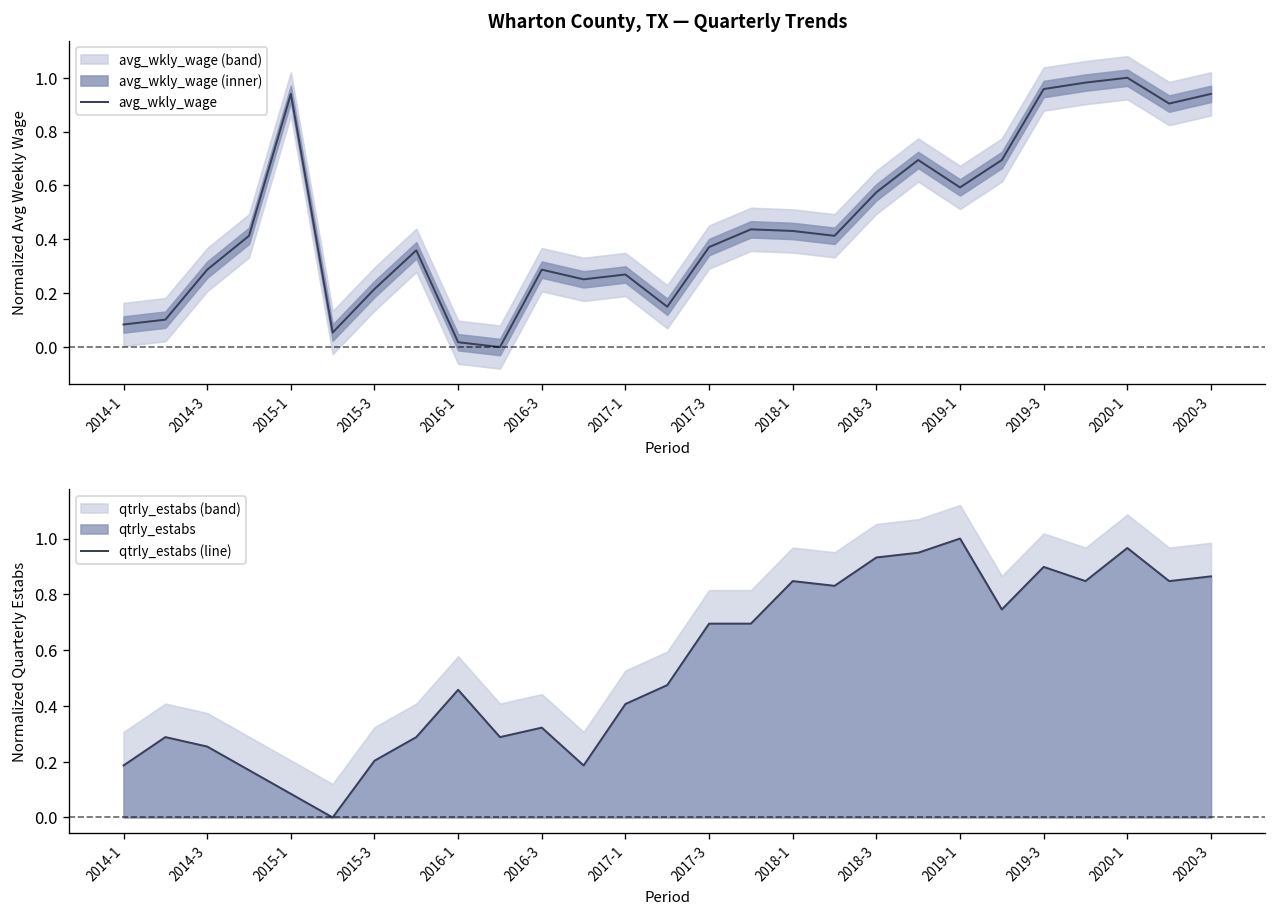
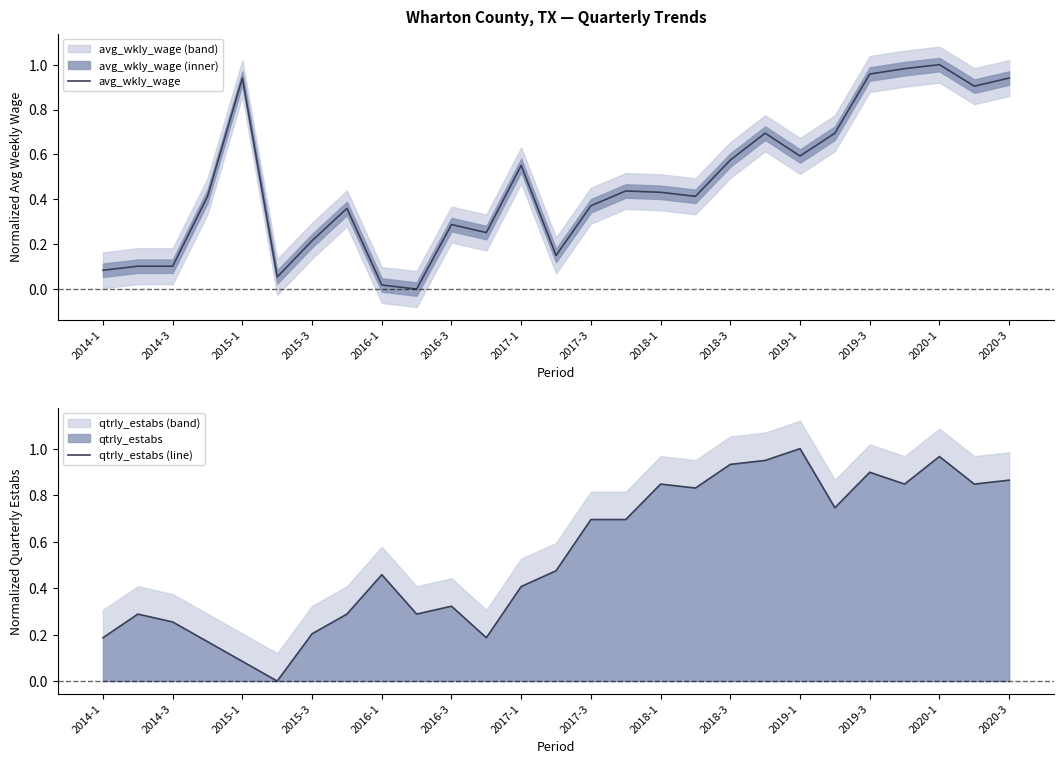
  {
    "Wharton County, TX — Quarterly Trends": {
      "avg_wkly_wage": {
        "2014-1": 0.08,
-       "2014-3": 0.29,
+       "2014-3": 0.10,
        "2015-1": 0.94,
        "2015-3": 0.22,
        "2016-1": 0.02,
        "2016-3": 0.29,
-       "2017-1": 0.27,
+       "2017-1": 0.55,
        "2017-3": 0.37,
        "2018-1": 0.43,
        "2018-3": 0.57,
        "2019-1": 0.59,
        "2019-3": 0.96,
        "2020-1": 1.00,
        "2020-3": 0.94
      }
    }
  }
